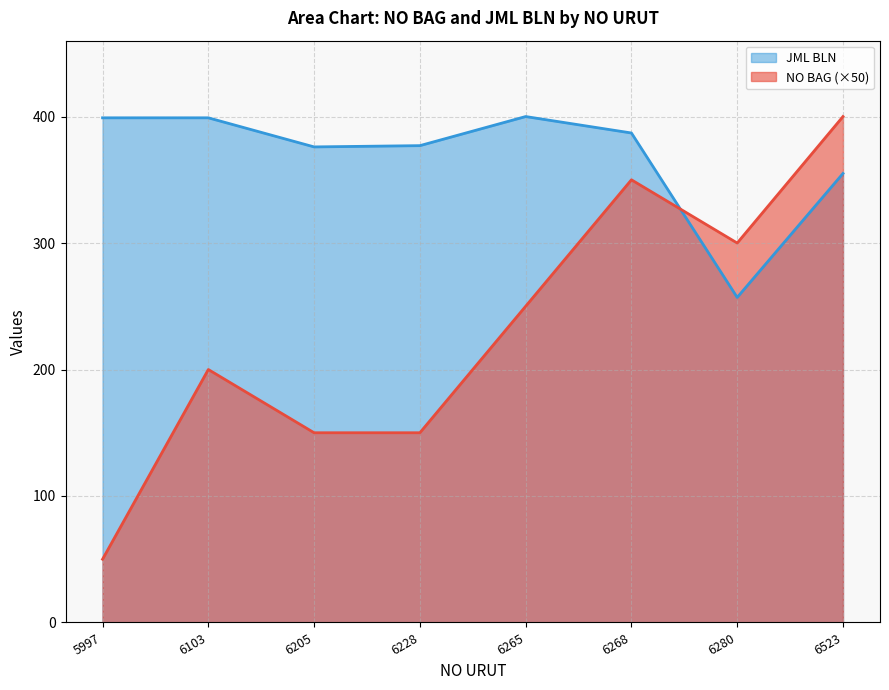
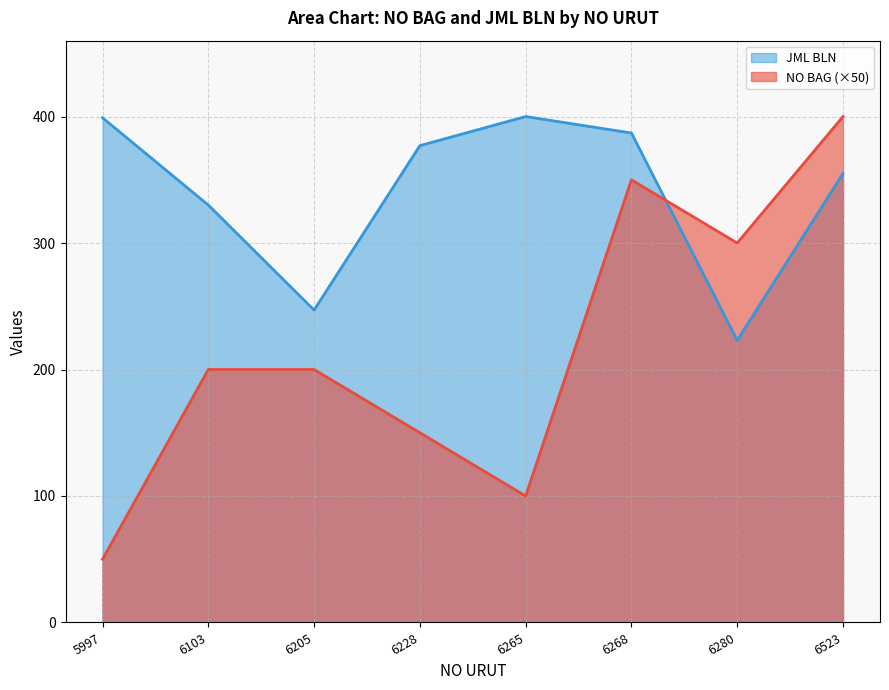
  {
    "JML BLN": {
      "5997": 399,
-     "6103": 399,
-     "6205": 376,
+     "6103": 330,
+     "6205": 247,
      "6228": 377,
      "6265": 400,
      "6268": 387,
-     "6280": 257,
+     "6280": 223,
      "6523": 355
    },
    "NO BAG (×50)": {
      "5997": 50,
      "6103": 200,
-     "6205": 150,
+     "6205": 200,
      "6228": 150,
-     "6265": 250,
+     "6265": 100,
      "6268": 350,
      "6280": 300,
      "6523": 400
    }
  }
